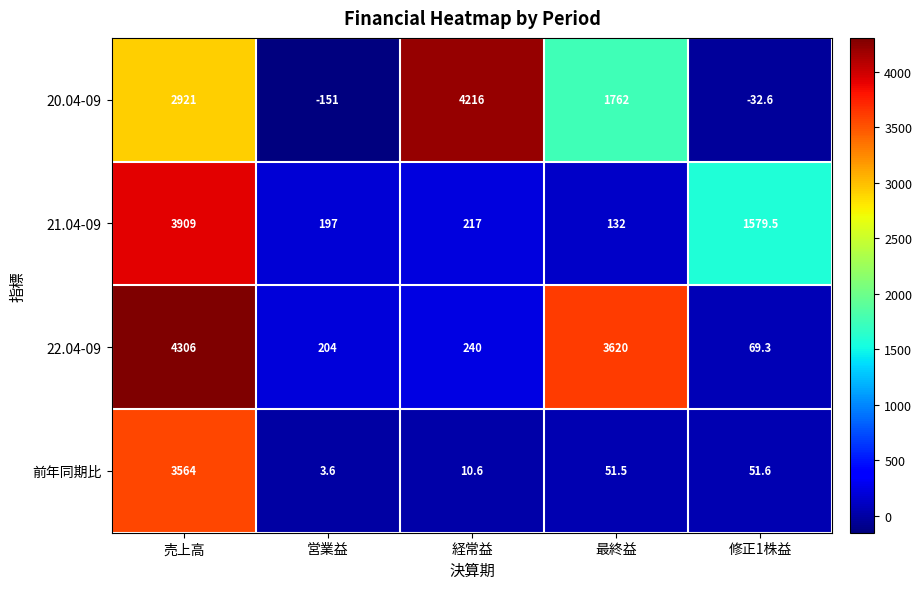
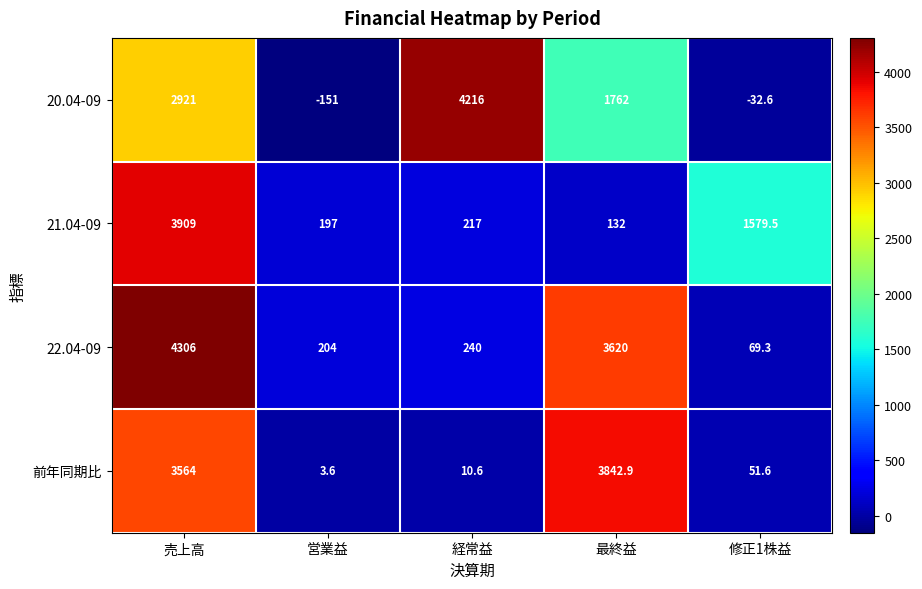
  {
    "20.04-09": {
      "売上高": 2921,
      "営業益": -151,
      "経常益": 4216,
      "最終益": 1762,
      "修正1株益": -32.6
    },
    "21.04-09": {
      "売上高": 3909,
      "営業益": 197,
      "経常益": 217,
      "最終益": 132,
      "修正1株益": 1579.5
    },
    "22.04-09": {
      "売上高": 4306,
      "営業益": 204,
      "経常益": 240,
      "最終益": 3620,
      "修正1株益": 69.3
    },
    "前年同期比": {
      "売上高": 3564,
      "営業益": 3.6,
      "経常益": 10.6,
-     "最終益": 51.5,
+     "最終益": 3842.9,
      "修正1株益": 51.6
    }
  }
